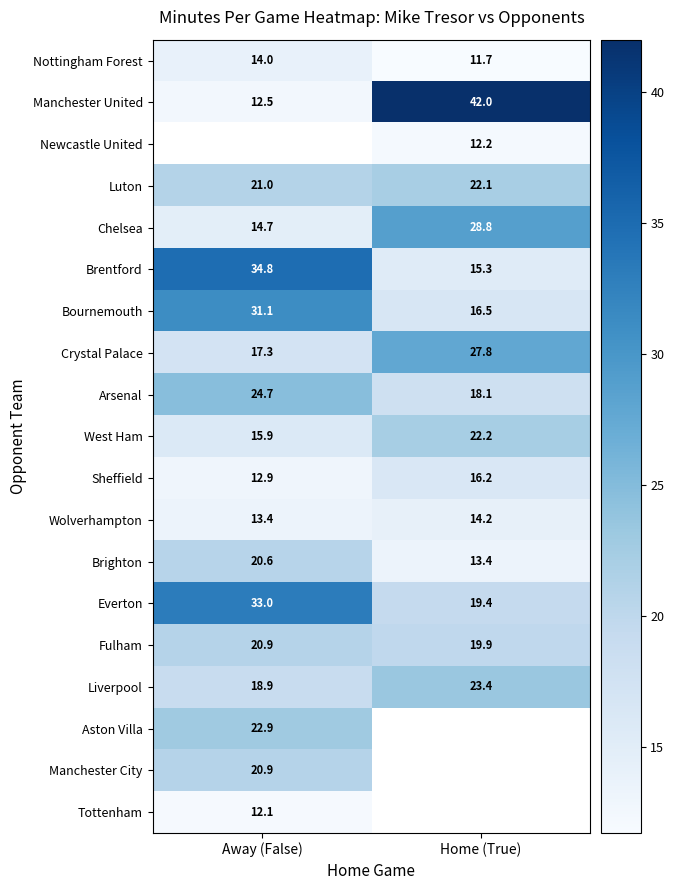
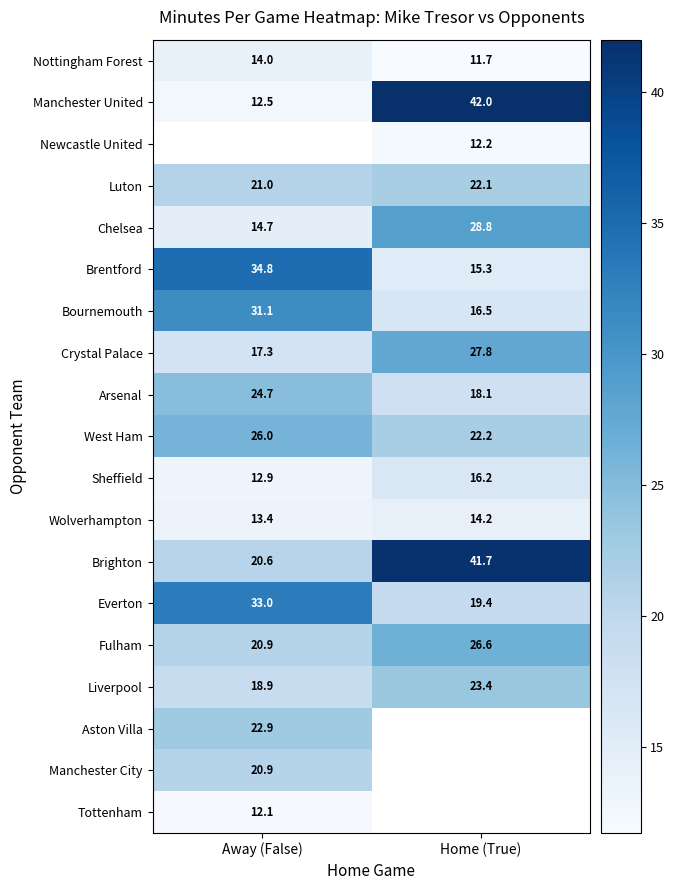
  {
    "Nottingham Forest": {
      "Away (False)": 14.0,
      "Home (True)": 11.7
    },
    "Manchester United": {
      "Away (False)": 12.5,
      "Home (True)": 42.0
    },
    "Newcastle United": {
      "Home (True)": 12.2
    },
    "Luton": {
      "Away (False)": 21.0,
      "Home (True)": 22.1
    },
    "Chelsea": {
      "Away (False)": 14.7,
      "Home (True)": 28.8
    },
    "Brentford": {
      "Away (False)": 34.8,
      "Home (True)": 15.3
    },
    "Bournemouth": {
      "Away (False)": 31.1,
      "Home (True)": 16.5
    },
    "Crystal Palace": {
      "Away (False)": 17.3,
      "Home (True)": 27.8
    },
    "Arsenal": {
      "Away (False)": 24.7,
      "Home (True)": 18.1
    },
    "West Ham": {
-     "Away (False)": 15.9,
+     "Away (False)": 26.0,
      "Home (True)": 22.2
    },
    "Sheffield": {
      "Away (False)": 12.9,
      "Home (True)": 16.2
    },
    "Wolverhampton": {
      "Away (False)": 13.4,
      "Home (True)": 14.2
    },
    "Brighton": {
      "Away (False)": 20.6,
-     "Home (True)": 13.4
+     "Home (True)": 41.7
    },
    "Everton": {
      "Away (False)": 33.0,
      "Home (True)": 19.4
    },
    "Fulham": {
      "Away (False)": 20.9,
-     "Home (True)": 19.9
+     "Home (True)": 26.6
    },
    "Liverpool": {
      "Away (False)": 18.9,
      "Home (True)": 23.4
    },
    "Aston Villa": {
      "Away (False)": 22.9
    },
    "Manchester City": {
      "Away (False)": 20.9
    },
    "Tottenham": {
      "Away (False)": 12.1
    }
  }
